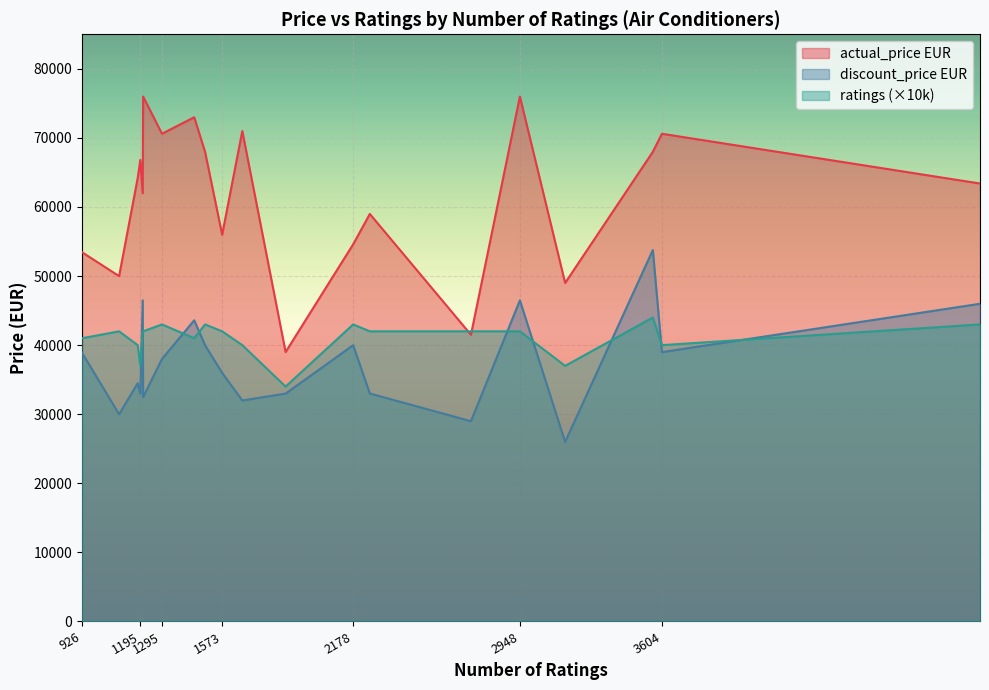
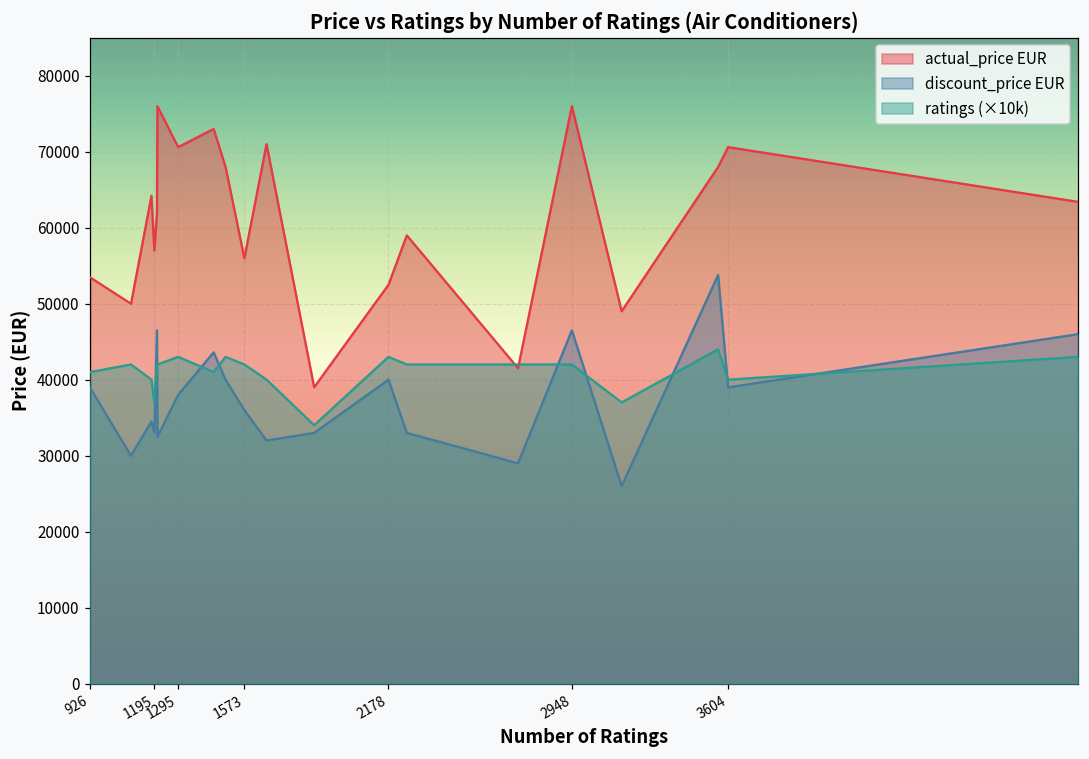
  {
    "actual_price EUR": {
      "926": 53000,
-     "1195": 67000,
+     "1195": 57000,
      "1295": 71000,
      "1573": 56000,
-     "2178": 55000,
+     "2178": 52000,
      "2948": 76000,
      "3604": 71000
    }
  }
